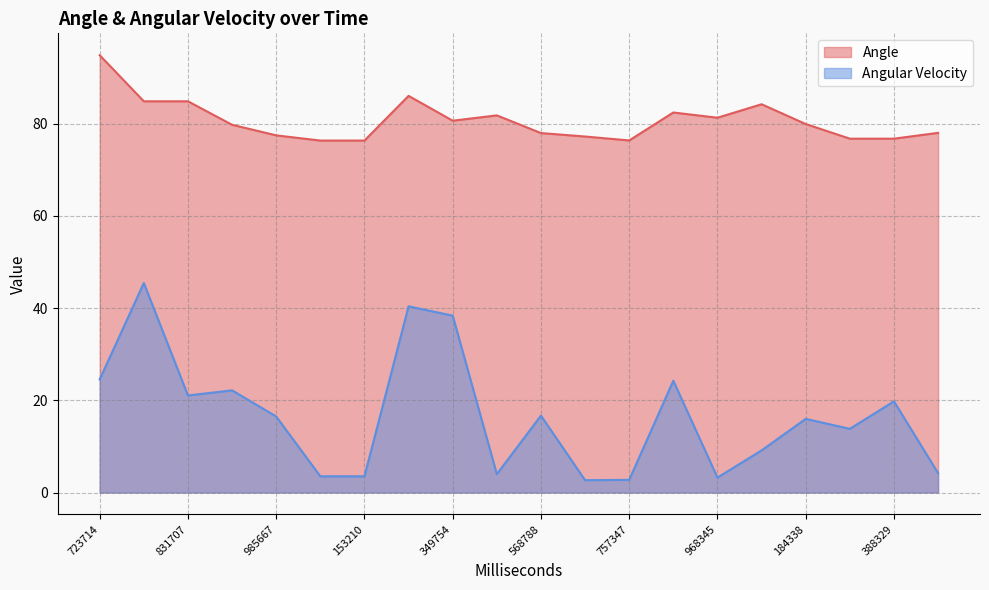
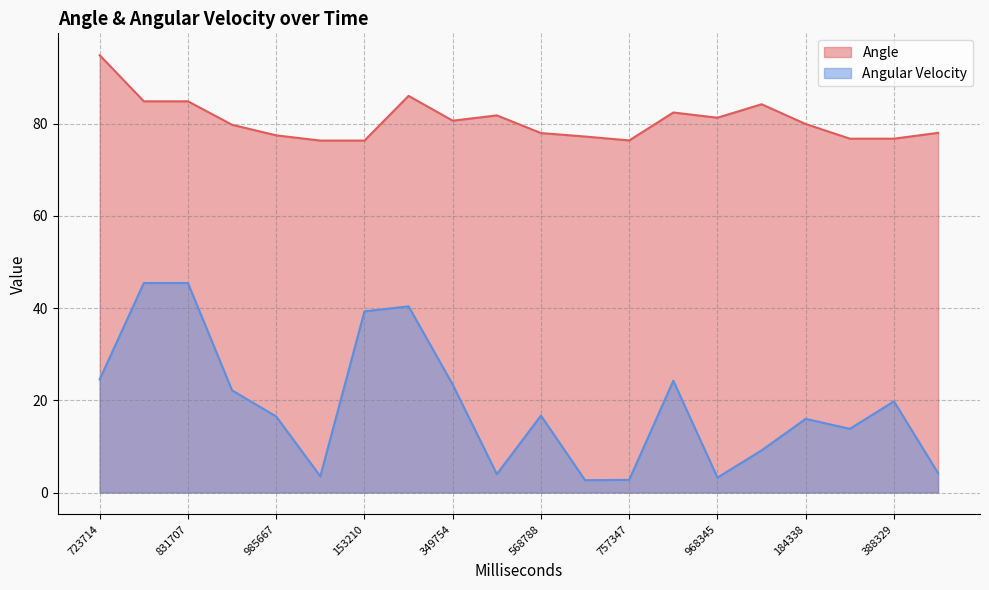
  {
    "Angle": {
      "723714": 95,
      "831707": 85,
      "985667": 77,
      "153210": 76,
      "349754": 81,
      "568788": 78,
      "757347": 76,
      "968345": 81,
      "184338": 80,
      "388329": 77
    },
    "Angular Velocity": {
      "723714": 25,
-     "831707": 21,
+     "831707": 45,
      "985667": 16,
-     "153210": 4,
-     "349754": 38,
+     "153210": 39,
+     "349754": 23,
      "568788": 17,
      "757347": 3,
      "968345": 3,
      "184338": 16,
      "388329": 20
    }
  }
